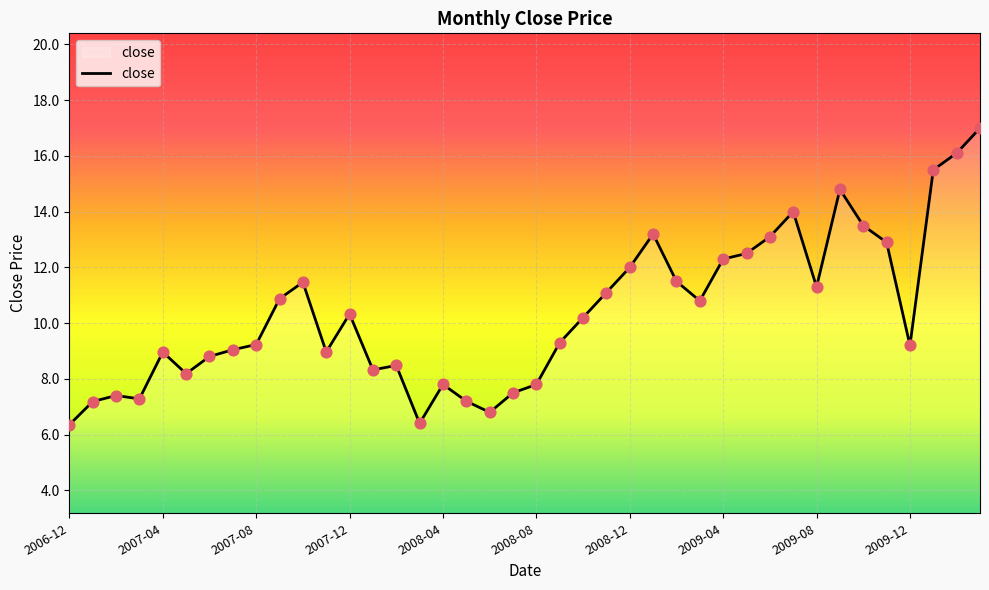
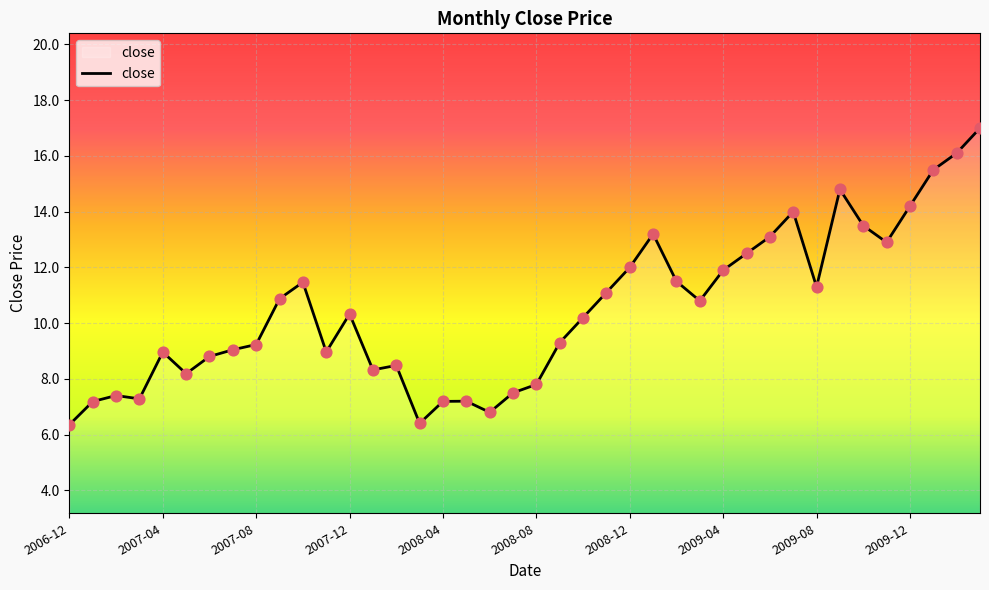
  {
    "2006-12": 6.4,
    "2007-04": 9.0,
    "2007-08": 9.2,
    "2007-12": 10.3,
-   "2008-04": 7.8,
+   "2008-04": 7.2,
    "2008-08": 7.8,
    "2008-12": 12.0,
-   "2009-04": 12.3,
+   "2009-04": 11.9,
    "2009-08": 11.3,
-   "2009-12": 9.2
+   "2009-12": 14.2
  }
